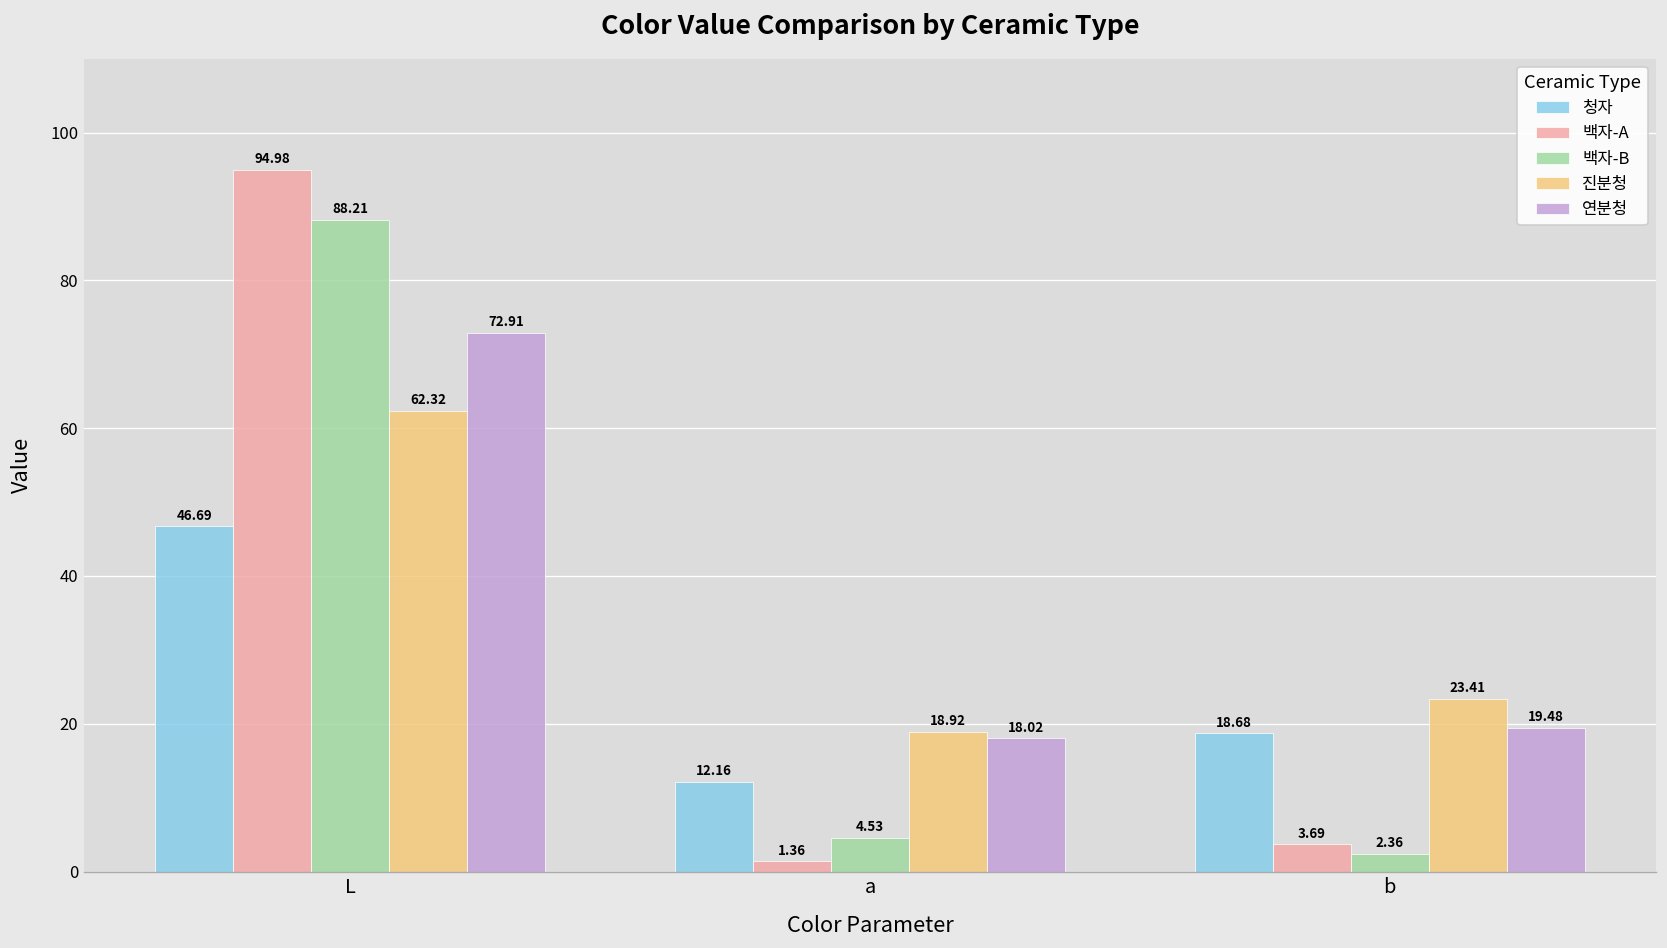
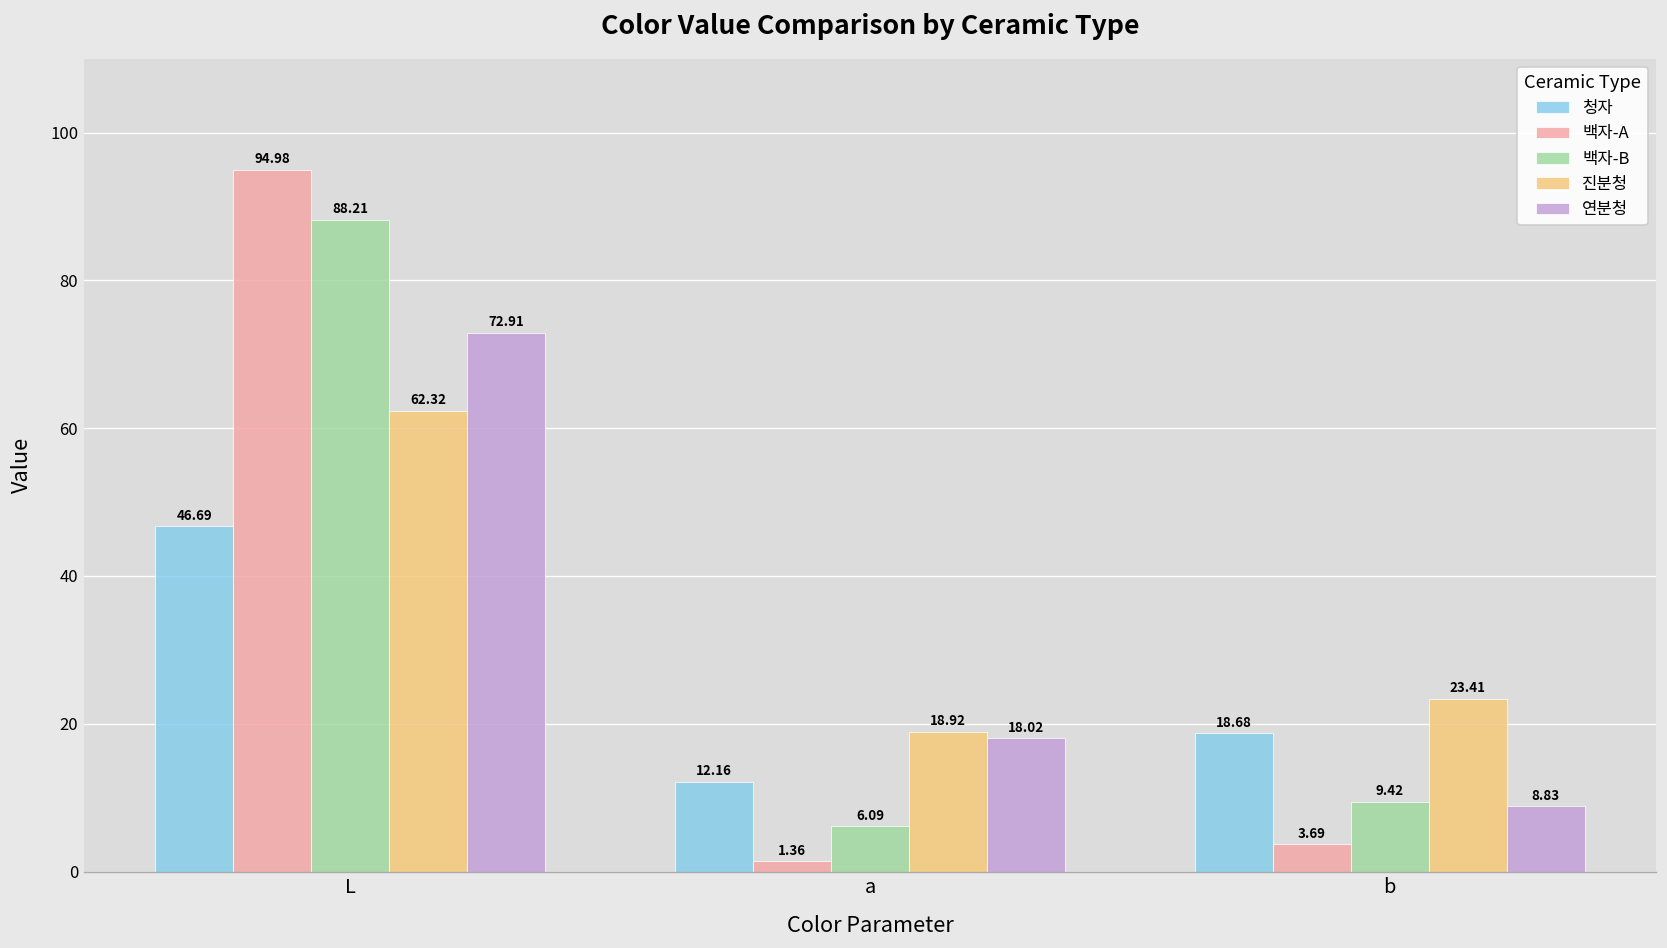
  {
    "청자": {
      "L": 46.69,
      "a": 12.16,
      "b": 18.68
    },
    "백자-B": {
      "L": 88.21,
-     "a": 4.53,
-     "b": 2.36
+     "a": 6.09,
+     "b": 9.42
    },
    "연분청": {
      "L": 72.91,
      "a": 18.02,
-     "b": 19.48
+     "b": 8.83
    }
  }
